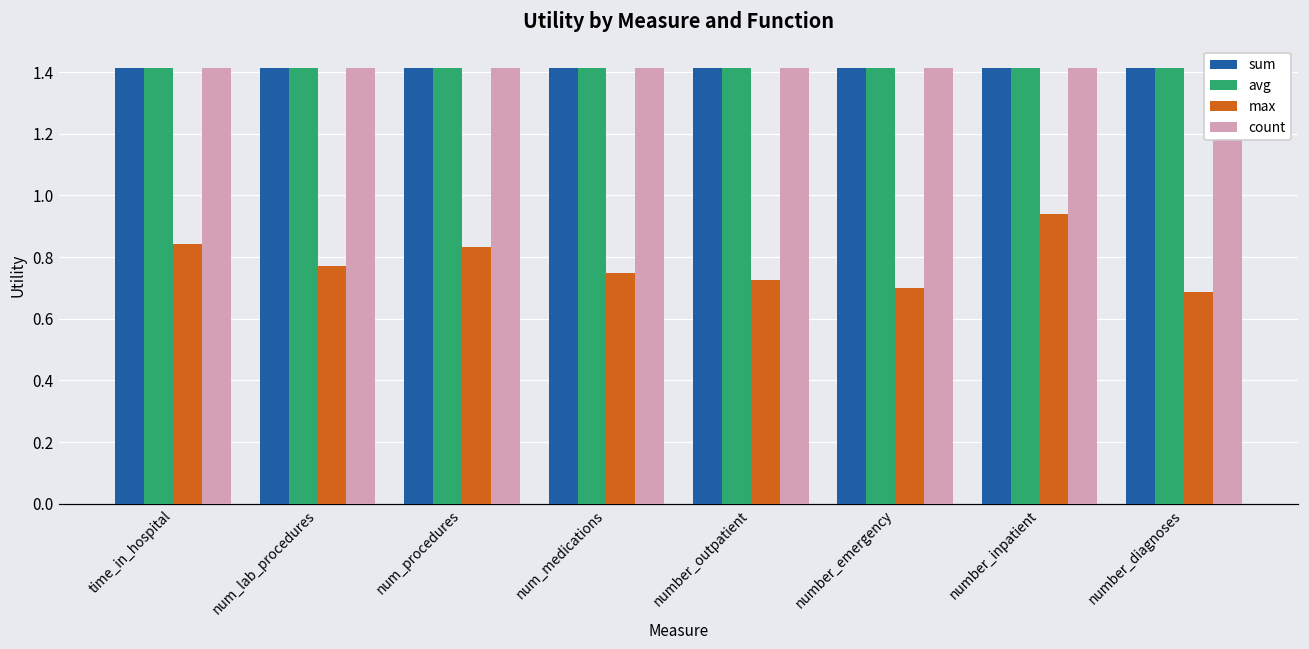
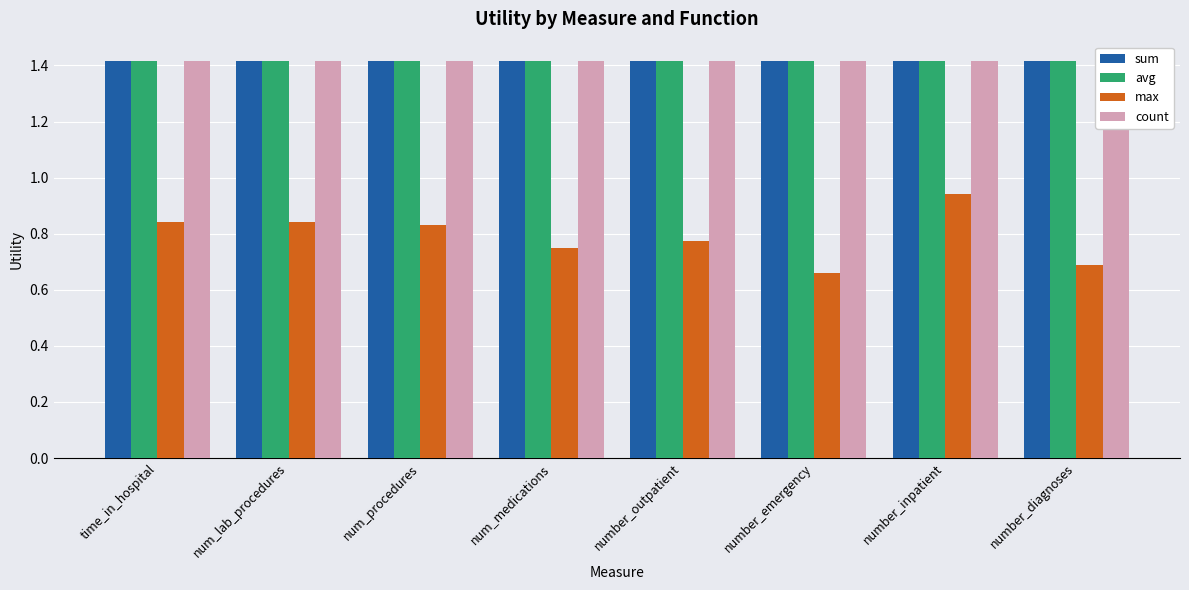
  {
    "sum": {
      "time_in_hospital": 1.41,
      "num_lab_procedures": 1.41,
      "num_procedures": 1.41,
      "num_medications": 1.41,
      "number_outpatient": 1.41,
      "number_emergency": 1.41,
      "number_inpatient": 1.41,
      "number_diagnoses": 1.41
    },
    "avg": {
      "time_in_hospital": 1.41,
      "num_lab_procedures": 1.41,
      "num_procedures": 1.41,
      "num_medications": 1.41,
      "number_outpatient": 1.41,
      "number_emergency": 1.41,
      "number_inpatient": 1.41,
      "number_diagnoses": 1.41
    },
    "max": {
      "time_in_hospital": 0.84,
-     "num_lab_procedures": 0.77,
+     "num_lab_procedures": 0.84,
      "num_procedures": 0.83,
      "num_medications": 0.75,
-     "number_outpatient": 0.73,
-     "number_emergency": 0.70,
+     "number_outpatient": 0.77,
+     "number_emergency": 0.66,
      "number_inpatient": 0.94,
      "number_diagnoses": 0.69
    },
    "count": {
      "time_in_hospital": 1.41,
      "num_lab_procedures": 1.41,
      "num_procedures": 1.41,
      "num_medications": 1.41,
      "number_outpatient": 1.41,
      "number_emergency": 1.41,
      "number_inpatient": 1.41
    }
  }
